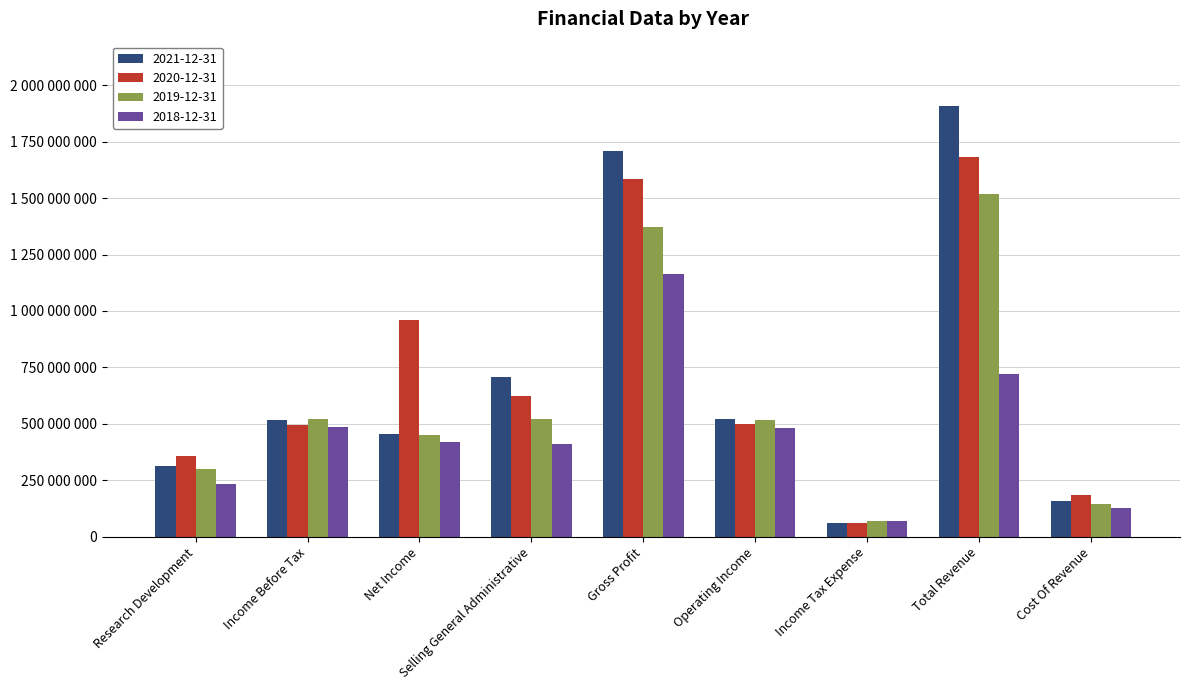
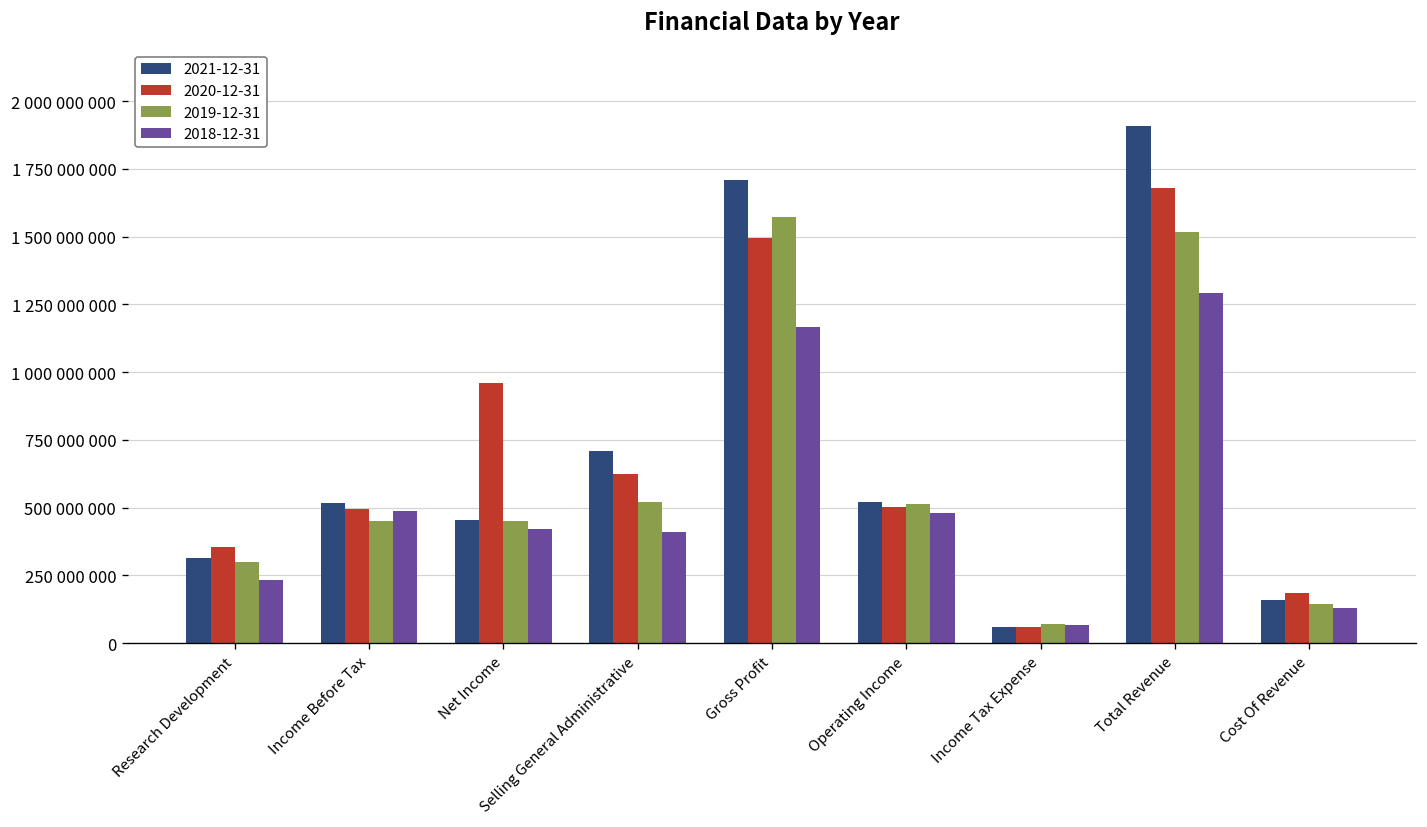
  {
    "2021-12-31": {
      "Research Development": 310000000,
      "Income Before Tax": 520000000,
      "Net Income": 450000000,
      "Selling General Administrative": 710000000,
      "Gross Profit": 1710000000,
      "Operating Income": 520000000,
      "Income Tax Expense": 60000000,
      "Total Revenue": 1910000000,
      "Cost Of Revenue": 160000000
    },
    "2020-12-31": {
      "Research Development": 360000000,
      "Income Before Tax": 490000000,
      "Net Income": 960000000,
      "Selling General Administrative": 620000000,
-     "Gross Profit": 1580000000,
+     "Gross Profit": 1500000000,
      "Operating Income": 500000000,
      "Income Tax Expense": 60000000,
      "Total Revenue": 1680000000,
      "Cost Of Revenue": 180000000
    },
    "2019-12-31": {
      "Research Development": 300000000,
-     "Income Before Tax": 520000000,
+     "Income Before Tax": 450000000,
      "Net Income": 450000000,
      "Selling General Administrative": 520000000,
-     "Gross Profit": 1370000000,
+     "Gross Profit": 1570000000,
      "Operating Income": 520000000,
      "Income Tax Expense": 70000000,
      "Total Revenue": 1520000000,
      "Cost Of Revenue": 140000000
    },
    "2018-12-31": {
      "Research Development": 230000000,
      "Income Before Tax": 490000000,
      "Net Income": 420000000,
      "Selling General Administrative": 410000000,
      "Gross Profit": 1160000000,
      "Operating Income": 480000000,
      "Income Tax Expense": 70000000,
-     "Total Revenue": 720000000,
+     "Total Revenue": 1290000000,
      "Cost Of Revenue": 130000000
    }
  }
